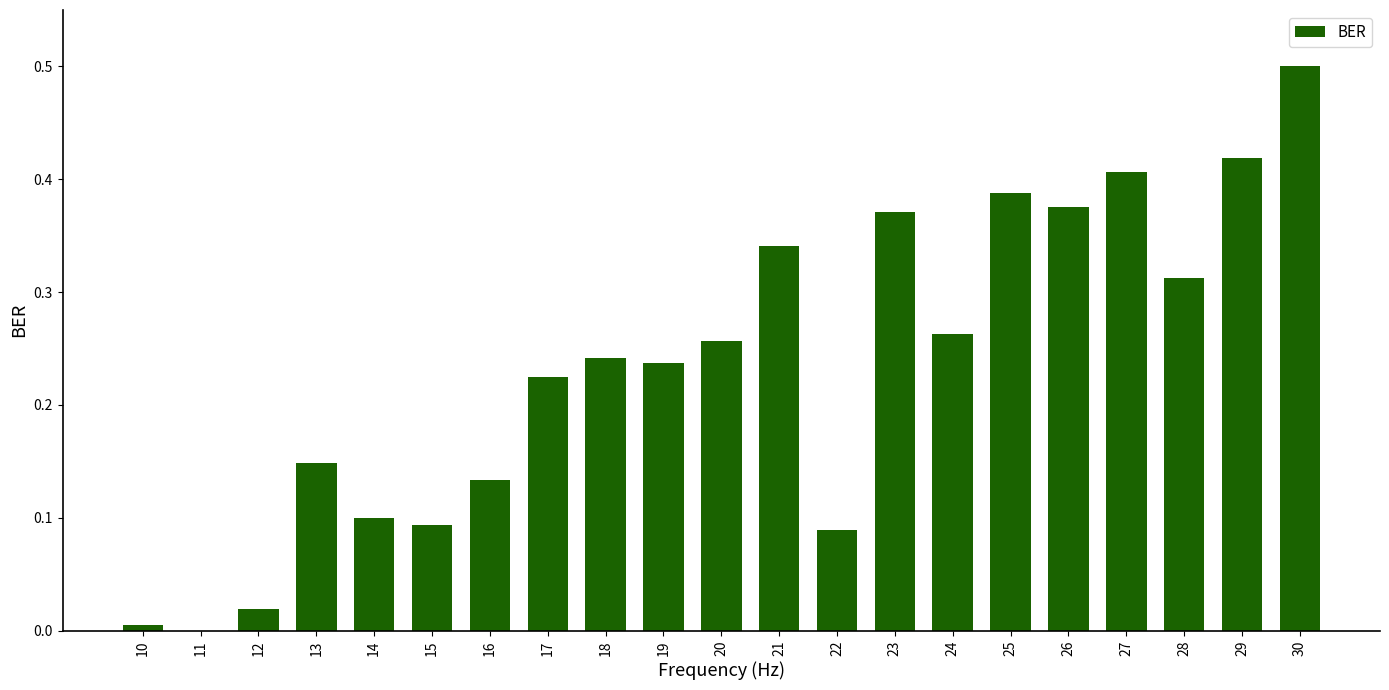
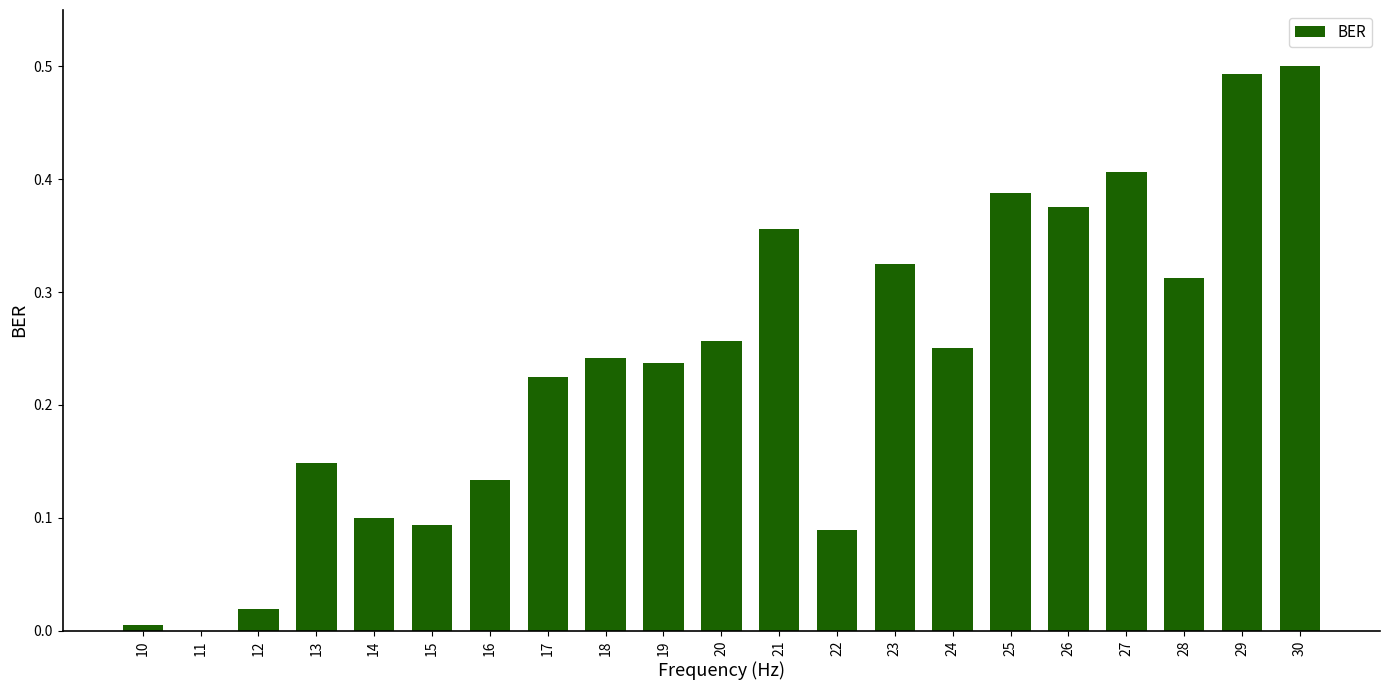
  {
    "10": 0.005,
    "11": 0.000,
    "12": 0.019,
    "13": 0.148,
    "14": 0.100,
    "15": 0.094,
    "16": 0.134,
    "17": 0.225,
    "18": 0.241,
    "19": 0.238,
    "20": 0.256,
-   "21": 0.341,
+   "21": 0.356,
    "22": 0.089,
-   "23": 0.371,
-   "24": 0.263,
+   "23": 0.325,
+   "24": 0.250,
    "25": 0.388,
    "26": 0.375,
    "27": 0.406,
    "28": 0.313,
-   "29": 0.419,
+   "29": 0.494,
    "30": 0.500
  }
